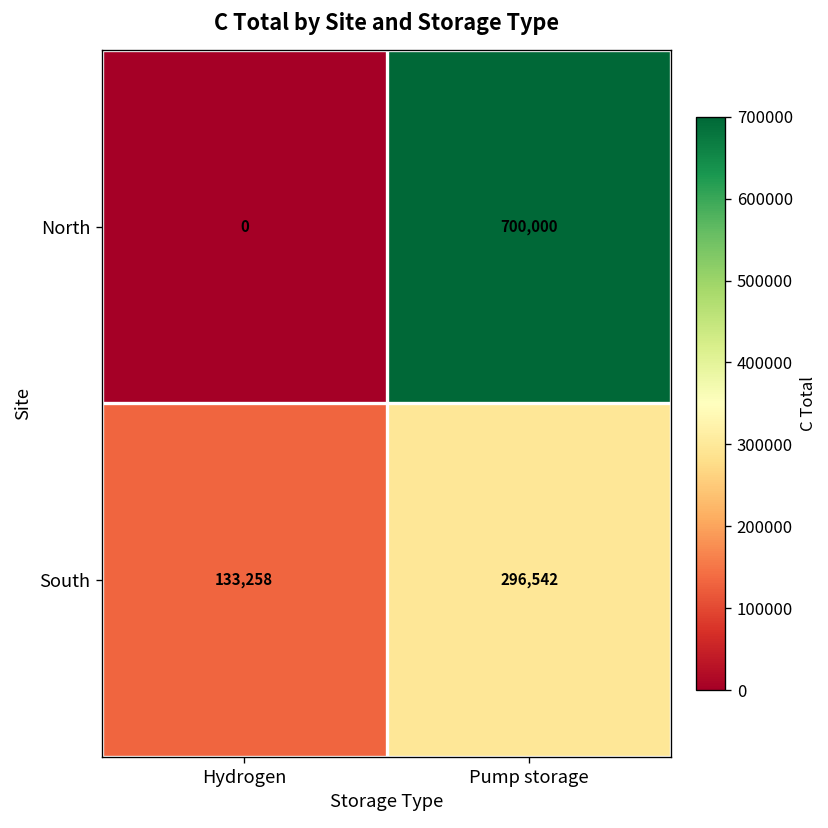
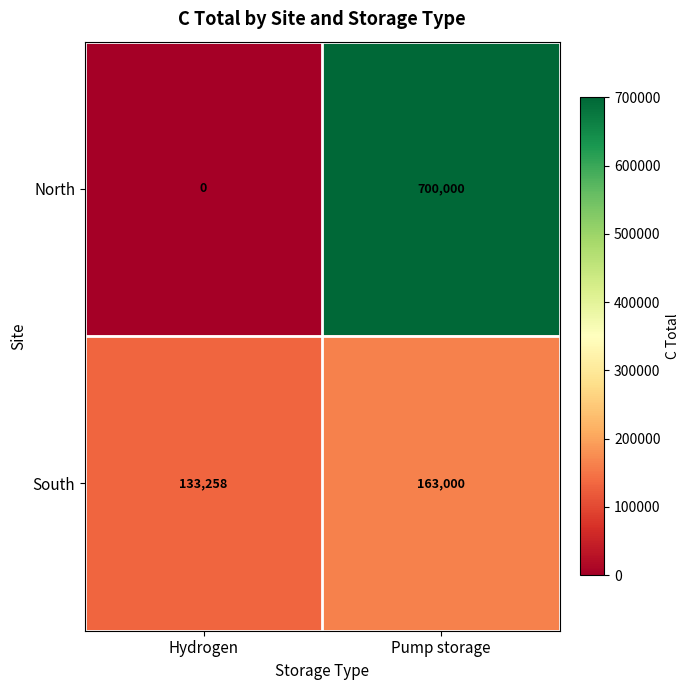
  {
    "North": {
      "Hydrogen": "0",
      "Pump storage": "700,000"
    },
    "South": {
      "Hydrogen": "133,258",
-     "Pump storage": "296,542"
+     "Pump storage": "163,000"
    }
  }
